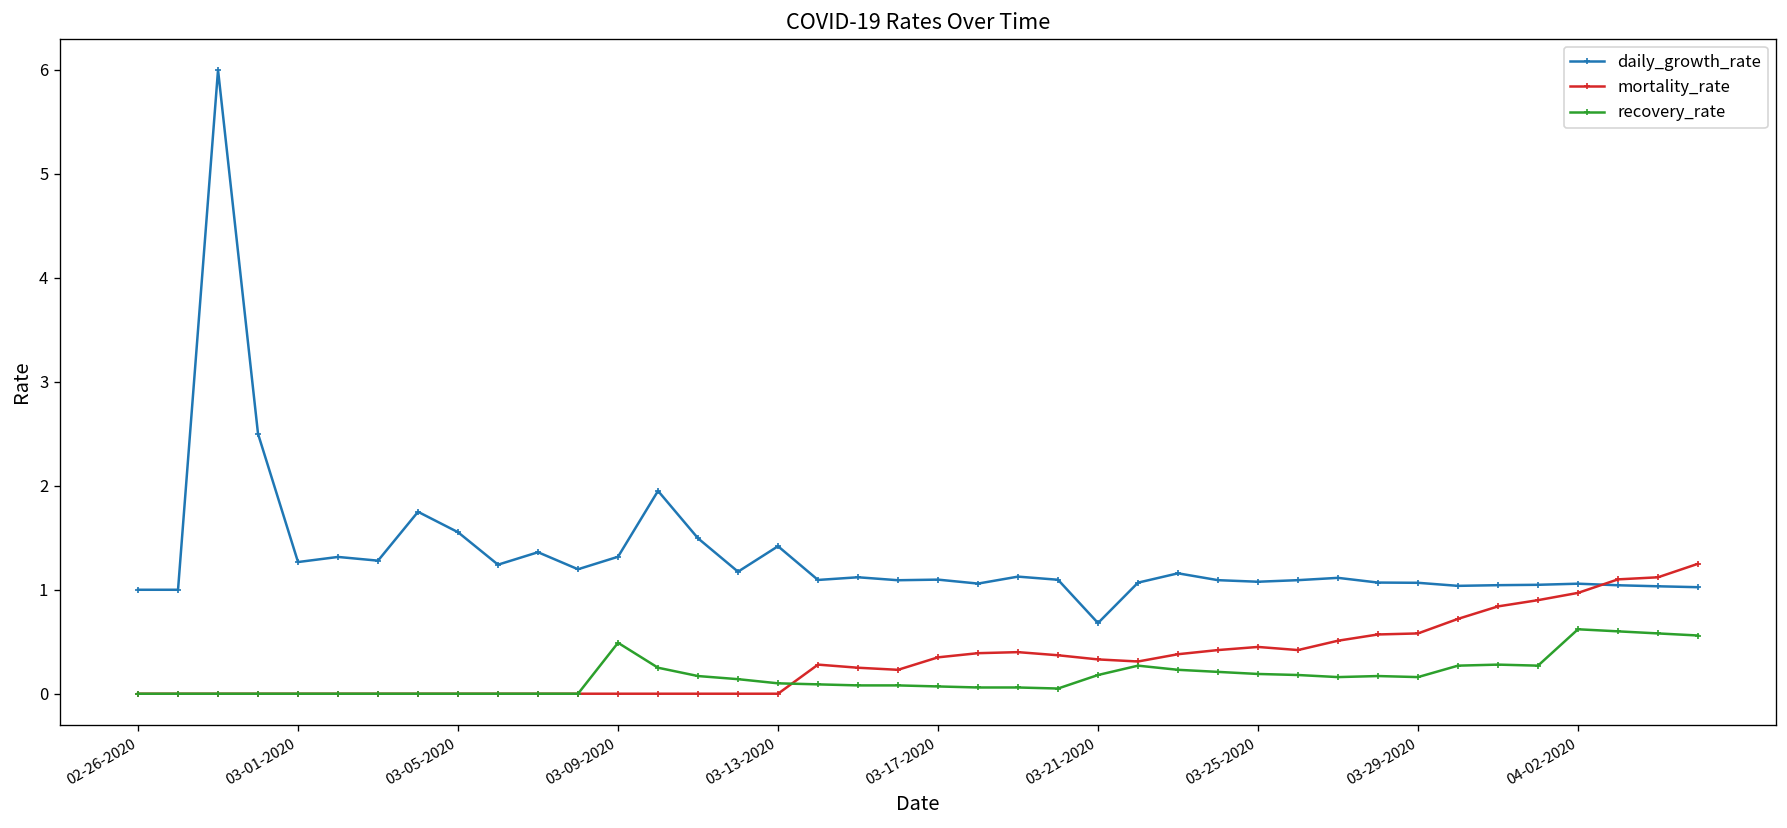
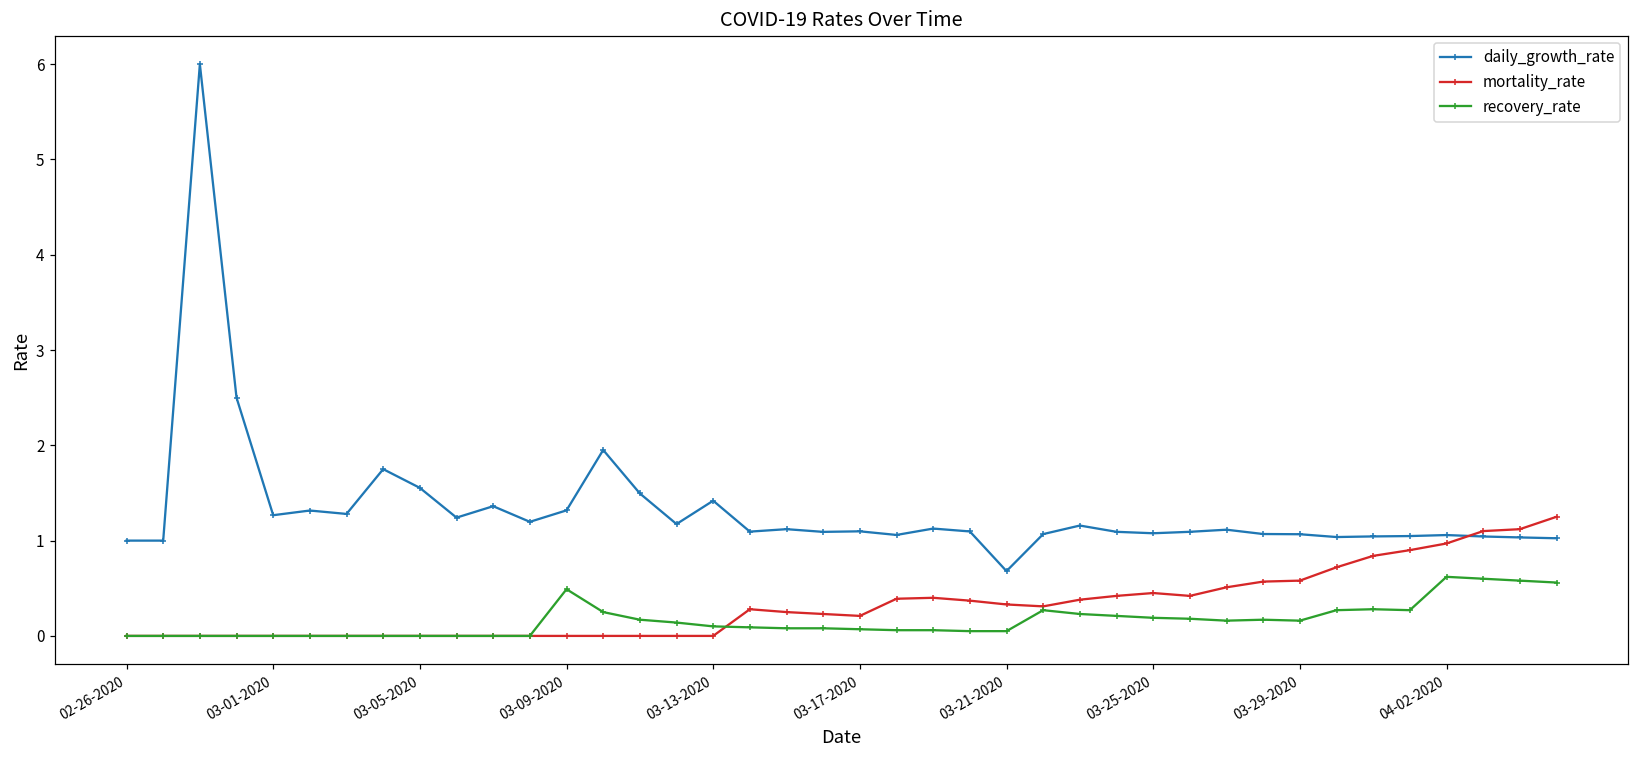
  {
    "daily_growth_rate": {
      "02-26-2020": 1.0,
      "03-01-2020": 1.3,
      "03-05-2020": 1.6,
      "03-09-2020": 1.3,
      "03-13-2020": 1.4,
      "03-17-2020": 1.1,
      "03-21-2020": 0.7,
      "03-25-2020": 1.1,
      "03-29-2020": 1.1,
      "04-02-2020": 1.1
    },
    "mortality_rate": {
      "03-09-2020": 0.0,
      "03-13-2020": 0.0,
-     "03-17-2020": 0.4,
+     "03-17-2020": 0.2,
      "03-21-2020": 0.3,
      "03-25-2020": 0.5,
      "03-29-2020": 0.6,
      "04-02-2020": 1.0
    },
    "recovery_rate": {
      "03-09-2020": 0.5,
      "03-13-2020": 0.1,
      "03-17-2020": 0.1,
-     "03-21-2020": 0.2,
+     "03-21-2020": 0.1,
      "03-25-2020": 0.2,
      "03-29-2020": 0.2,
      "04-02-2020": 0.6
    }
  }
